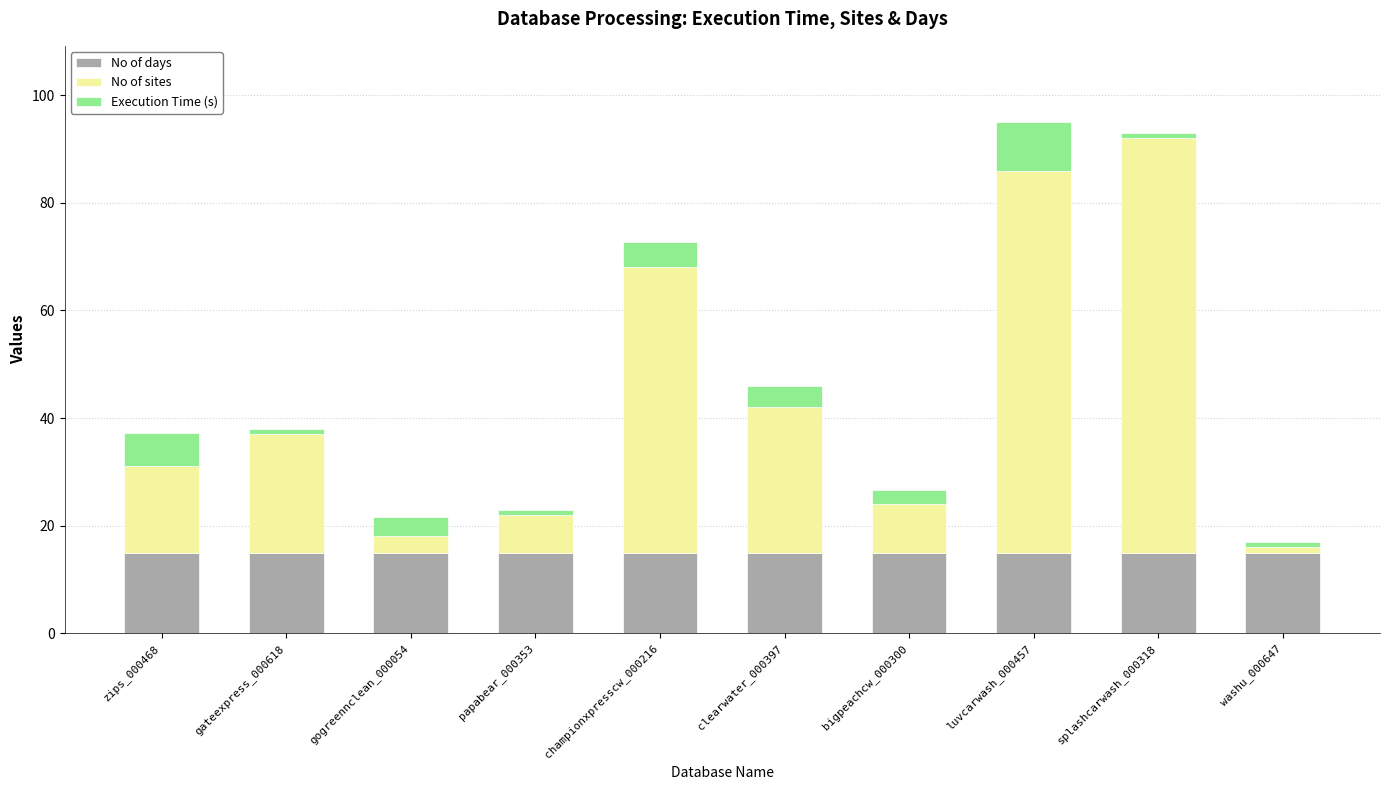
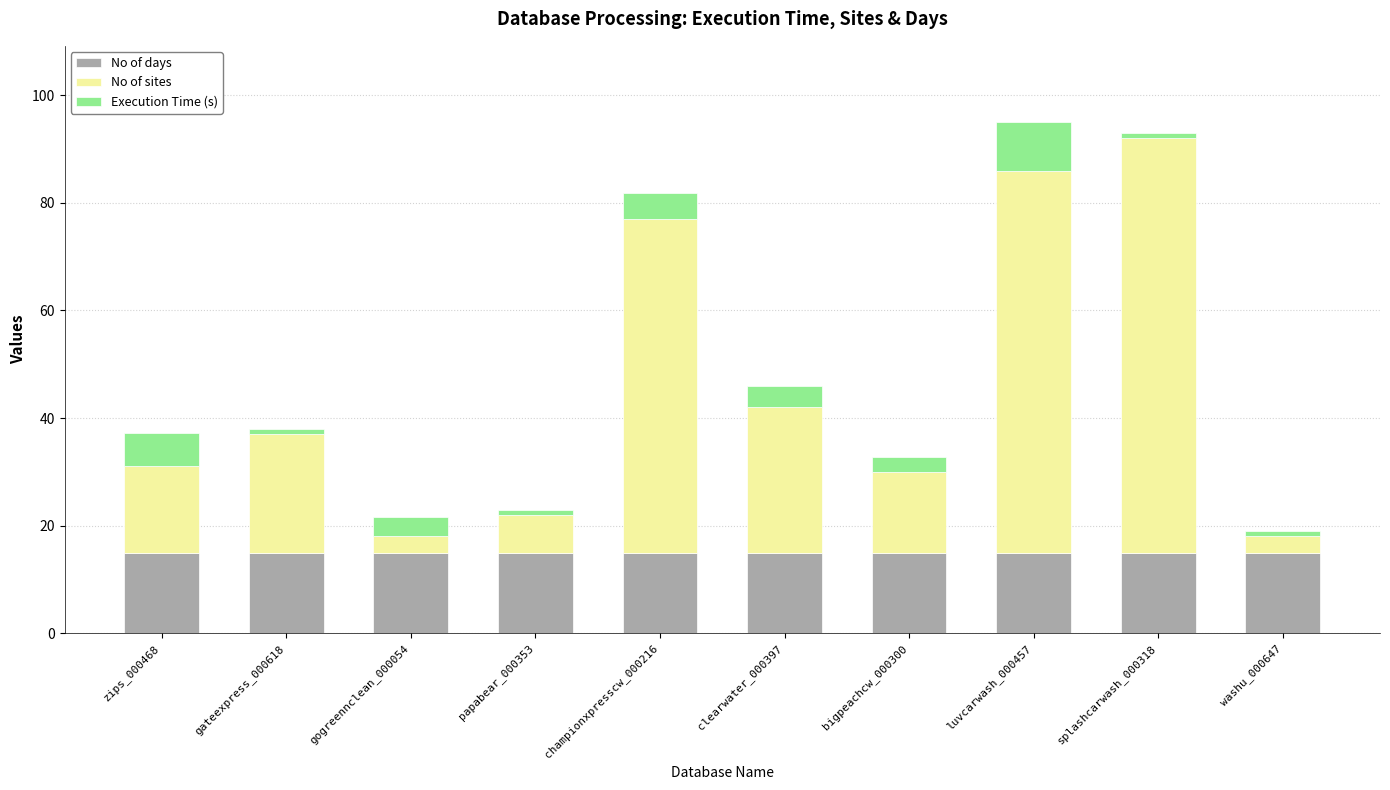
  {
    "No of days": {
      "zips_000468": 15,
      "gateexpress_000618": 15,
      "gogreennclean_000054": 15,
      "papabear_000353": 15,
      "championxpresscw_000216": 15,
      "clearwater_000397": 15,
      "bigpeachcw_000300": 15,
      "luvcarwash_000457": 15,
      "splashcarwash_000318": 15,
      "washu_000647": 15
    },
    "No of sites": {
      "zips_000468": 16,
      "gateexpress_000618": 22,
      "gogreennclean_000054": 3,
      "papabear_000353": 7,
-     "championxpresscw_000216": 53,
+     "championxpresscw_000216": 62,
      "clearwater_000397": 27,
-     "bigpeachcw_000300": 9,
+     "bigpeachcw_000300": 15,
      "luvcarwash_000457": 71,
      "splashcarwash_000318": 77,
-     "washu_000647": 1
+     "washu_000647": 3
    },
    "Execution Time (s)": {
      "zips_000468": 6,
      "gateexpress_000618": 1,
      "gogreennclean_000054": 4,
      "papabear_000353": 1,
      "championxpresscw_000216": 5,
      "clearwater_000397": 4,
      "bigpeachcw_000300": 3,
      "luvcarwash_000457": 9,
      "splashcarwash_000318": 1,
      "washu_000647": 1
    }
  }
